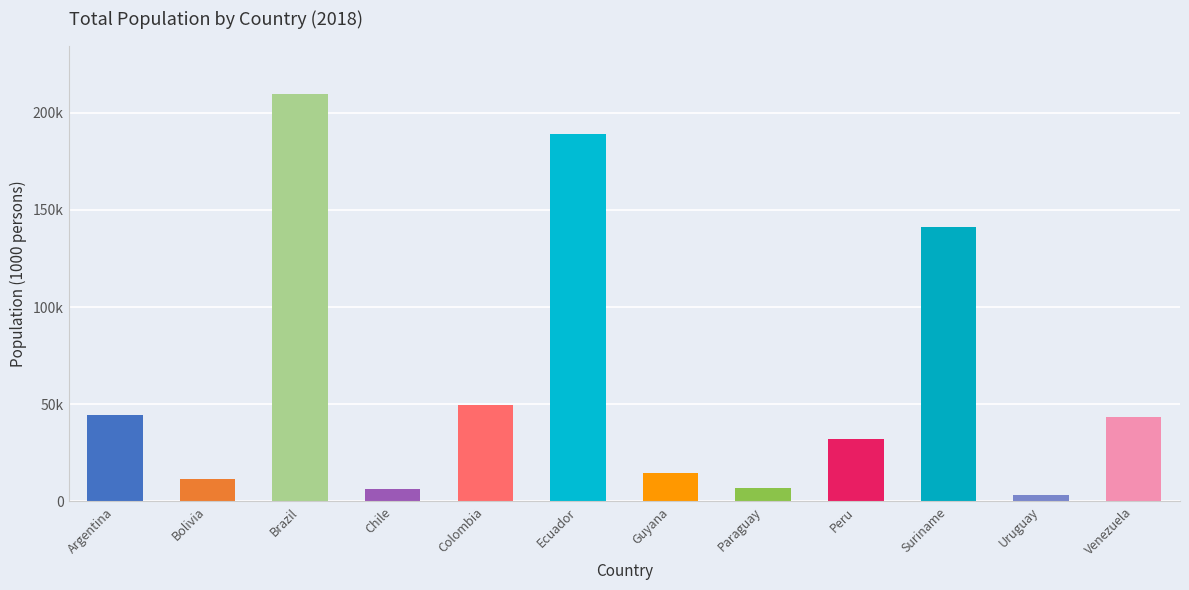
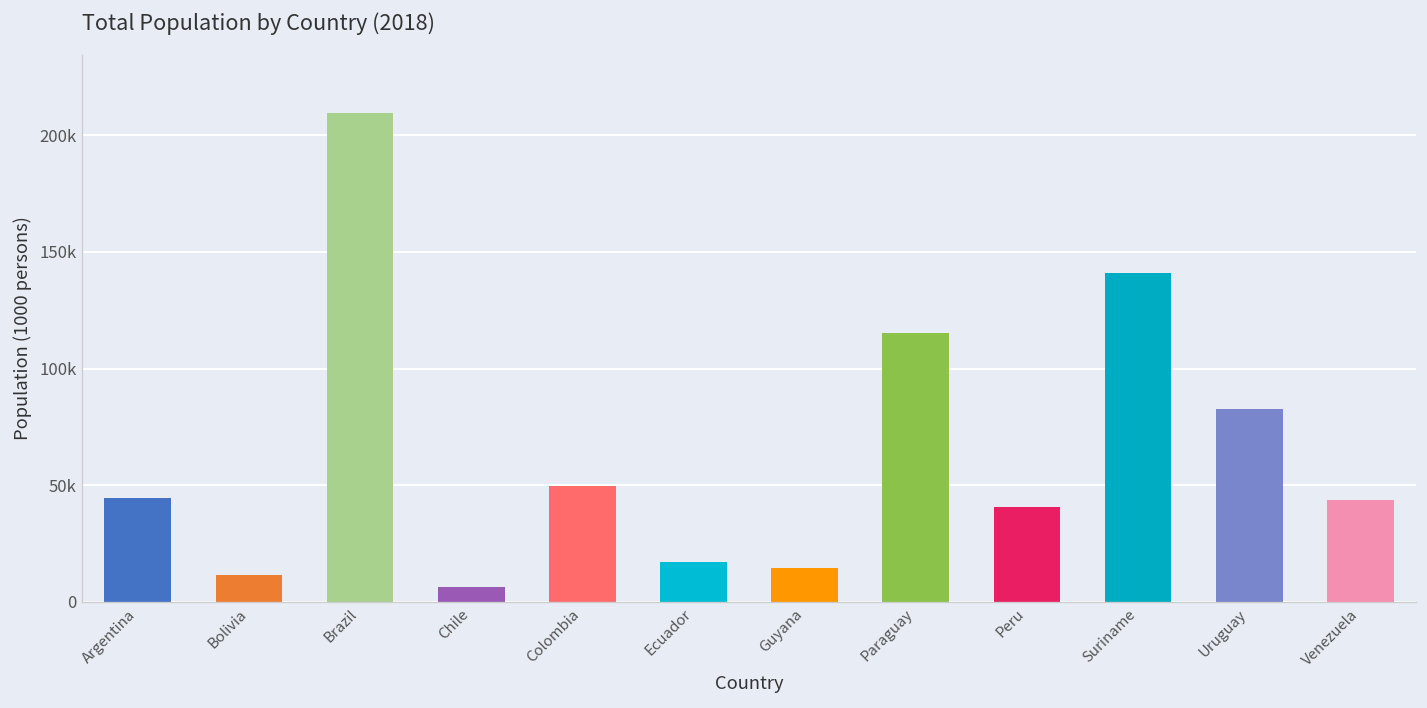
  {
    "Argentina": 44000,
    "Bolivia": 11000,
    "Brazil": 209000,
    "Chile": 6000,
    "Colombia": 50000,
-   "Ecuador": 189000,
+   "Ecuador": 17000,
    "Guyana": 15000,
-   "Paraguay": 7000,
-   "Peru": 32000,
+   "Paraguay": 115000,
+   "Peru": 41000,
    "Suriname": 141000,
-   "Uruguay": 3000,
+   "Uruguay": 83000,
    "Venezuela": 44000
  }
